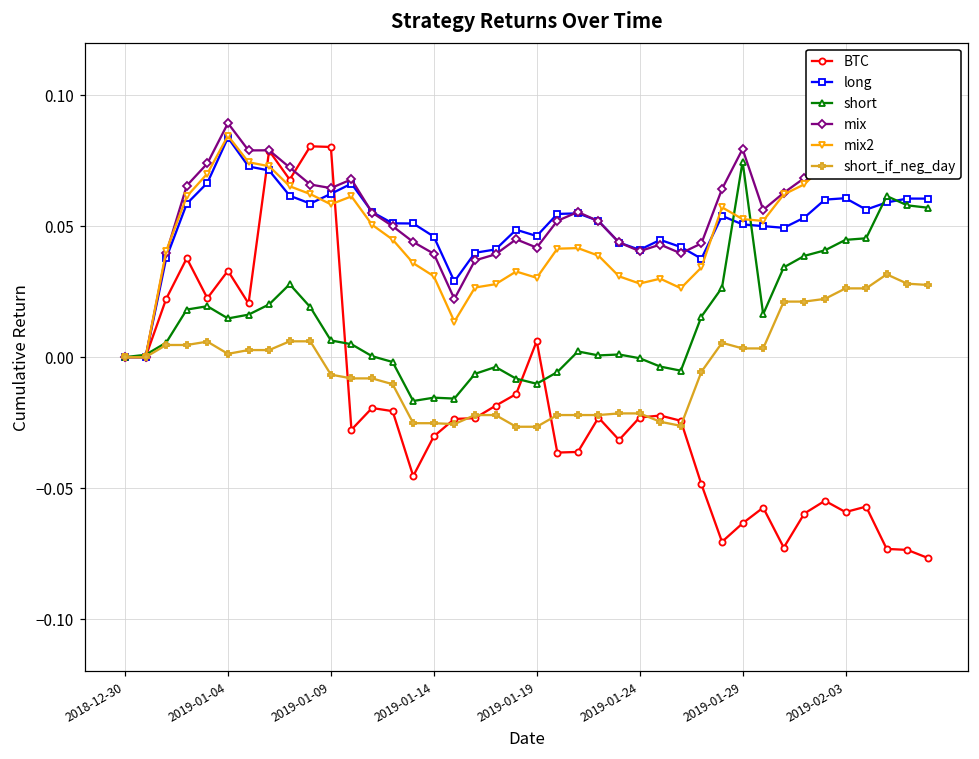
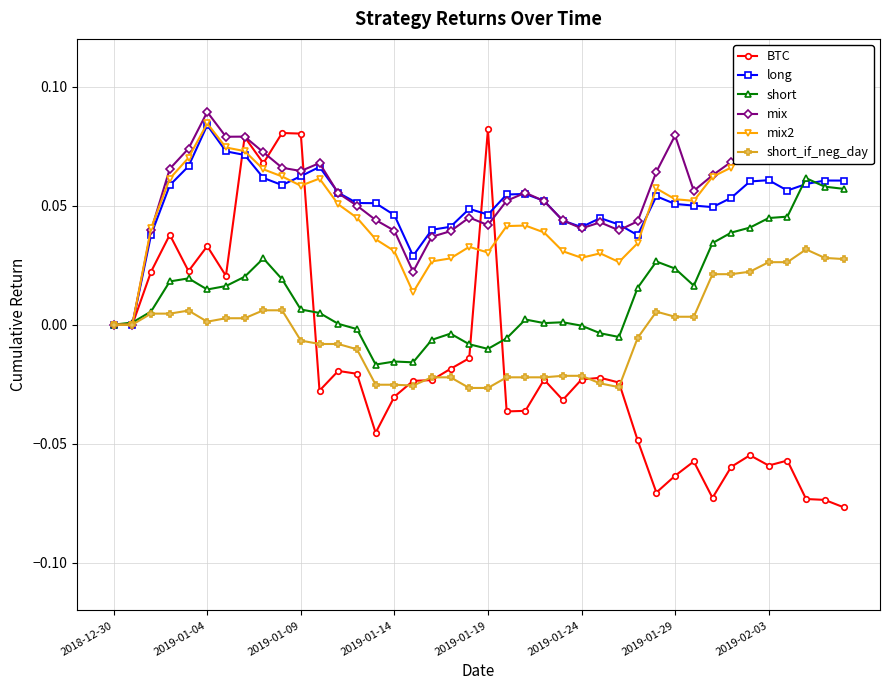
  {
    "BTC": {
      "2019-01-04": 0.033,
      "2019-01-09": 0.080,
      "2019-01-14": -0.030,
-     "2019-01-19": 0.006,
+     "2019-01-19": 0.082,
      "2019-01-24": -0.023,
      "2019-01-29": -0.063,
      "2019-02-03": -0.059
    },
    "long": {
      "2019-01-09": 0.062,
      "2019-01-14": 0.046,
      "2019-01-19": 0.046,
      "2019-01-29": 0.051,
      "2019-02-03": 0.061
    },
    "short": {
      "2019-01-04": 0.015,
      "2019-01-09": 0.006,
      "2019-01-14": -0.015,
      "2019-01-19": -0.010,
      "2019-01-24": 0.000,
-     "2019-01-29": 0.075,
+     "2019-01-29": 0.024,
      "2019-02-03": 0.045
    },
    "mix": {
      "2019-01-04": 0.089,
      "2019-01-09": 0.065,
      "2019-01-14": 0.039,
      "2019-01-19": 0.042,
      "2019-01-29": 0.079
    }
  }
